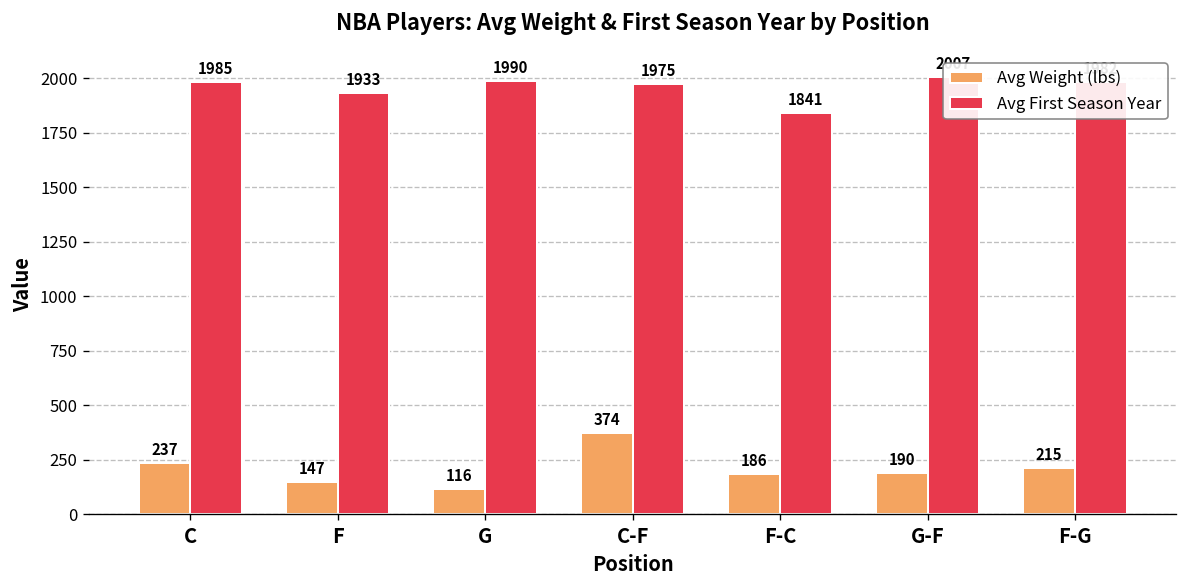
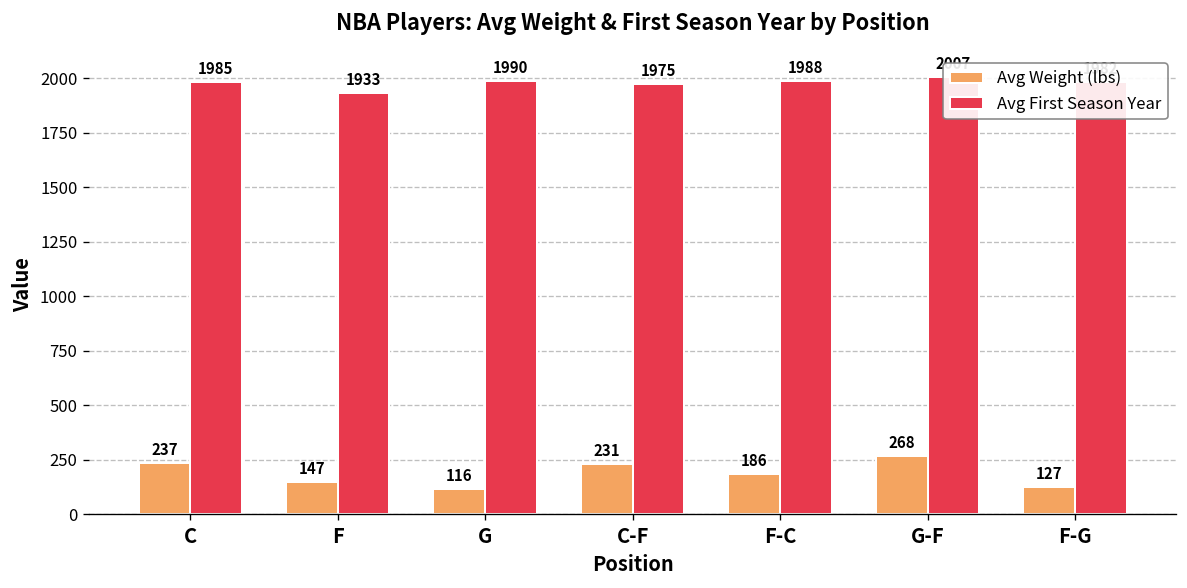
  {
    "Avg Weight (lbs)": {
      "C": 237,
      "F": 147,
      "G": 116,
-     "C-F": 374,
+     "C-F": 231,
      "F-C": 186,
-     "G-F": 190,
-     "F-G": 215
+     "G-F": 268,
+     "F-G": 127
    },
    "Avg First Season Year": {
      "C": 1985,
      "F": 1933,
      "G": 1990,
      "C-F": 1975,
-     "F-C": 1841
+     "F-C": 1988
    }
  }
